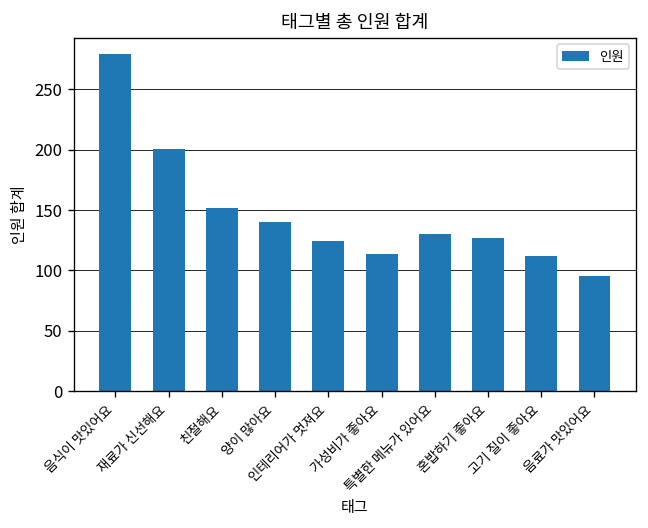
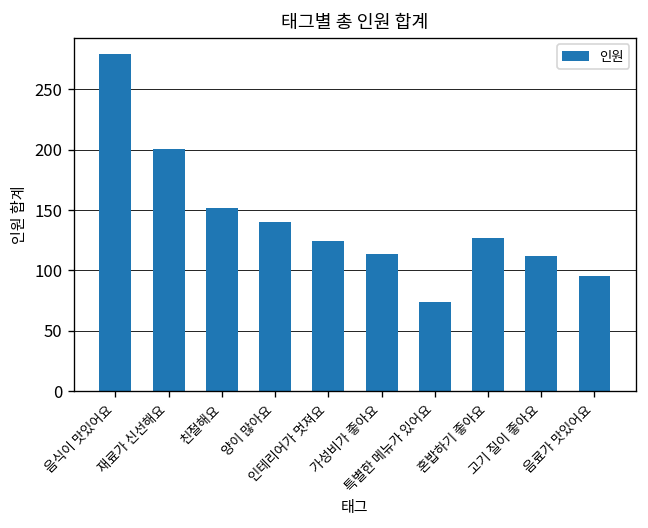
  {
    "음식이 맛있어요": 279,
    "재료가 신선해요": 201,
    "친절해요": 152,
    "양이 많아요": 140,
    "인테리어가 멋져요": 124,
    "가성비가 좋아요": 114,
-   "특별한 메뉴가 있어요": 130,
+   "특별한 메뉴가 있어요": 74,
    "혼밥하기 좋아요": 127,
    "고기 질이 좋아요": 112,
    "음료가 맛있어요": 95
  }
